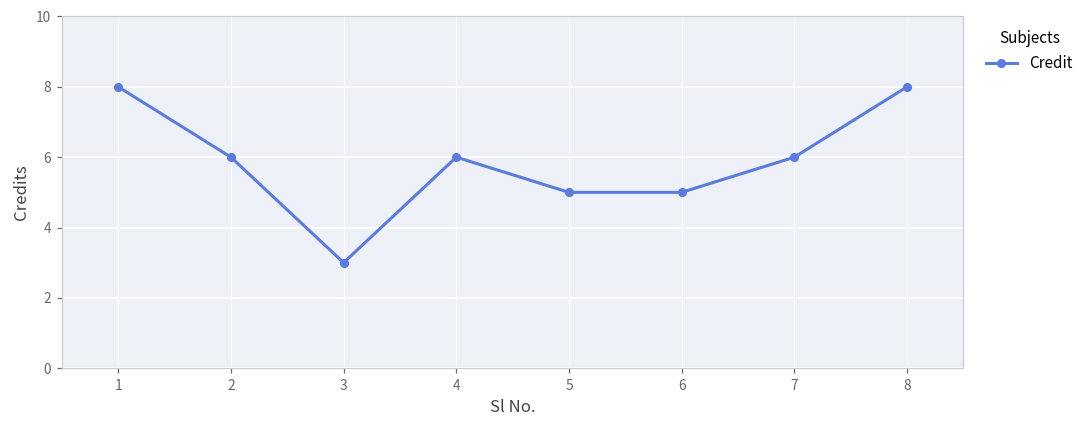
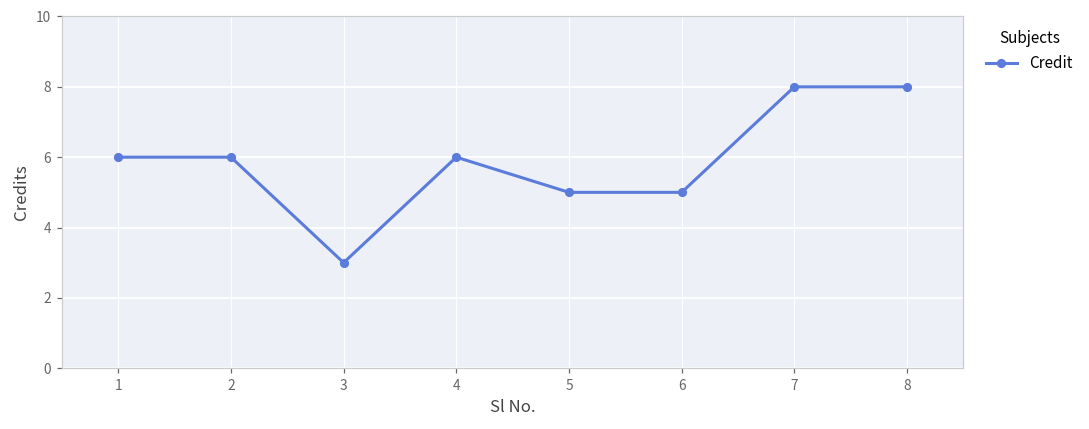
  {
-   "1": 8,
+   "1": 6,
    "2": 6,
    "3": 3,
    "4": 6,
    "5": 5,
    "6": 5,
-   "7": 6,
+   "7": 8,
    "8": 8
  }
